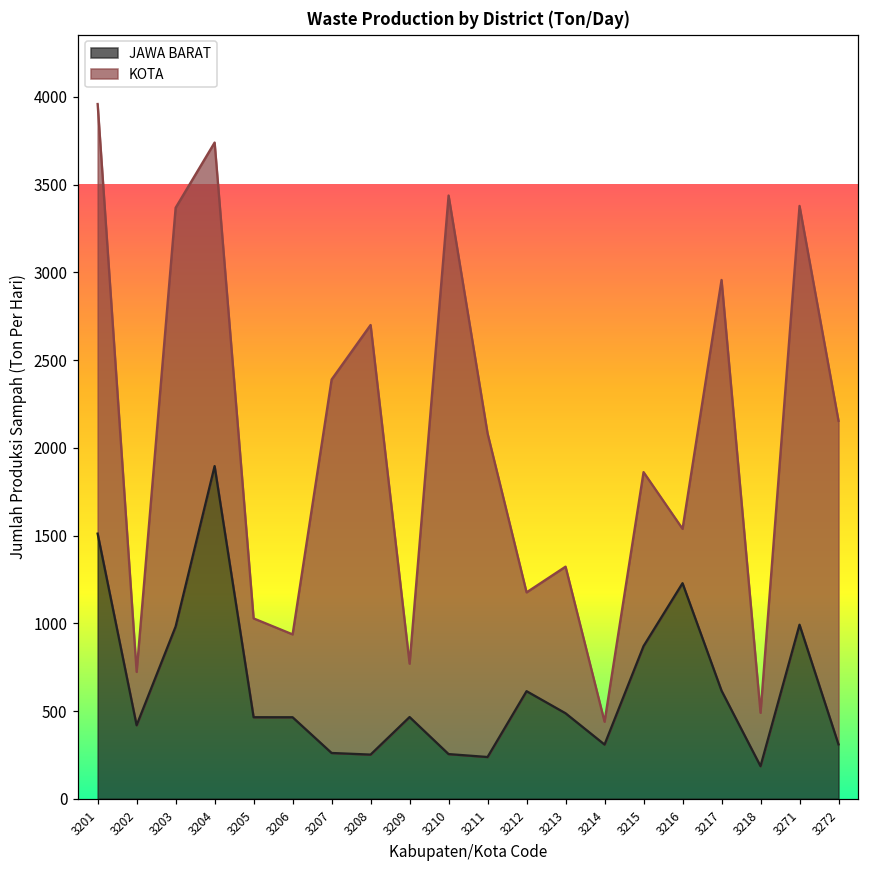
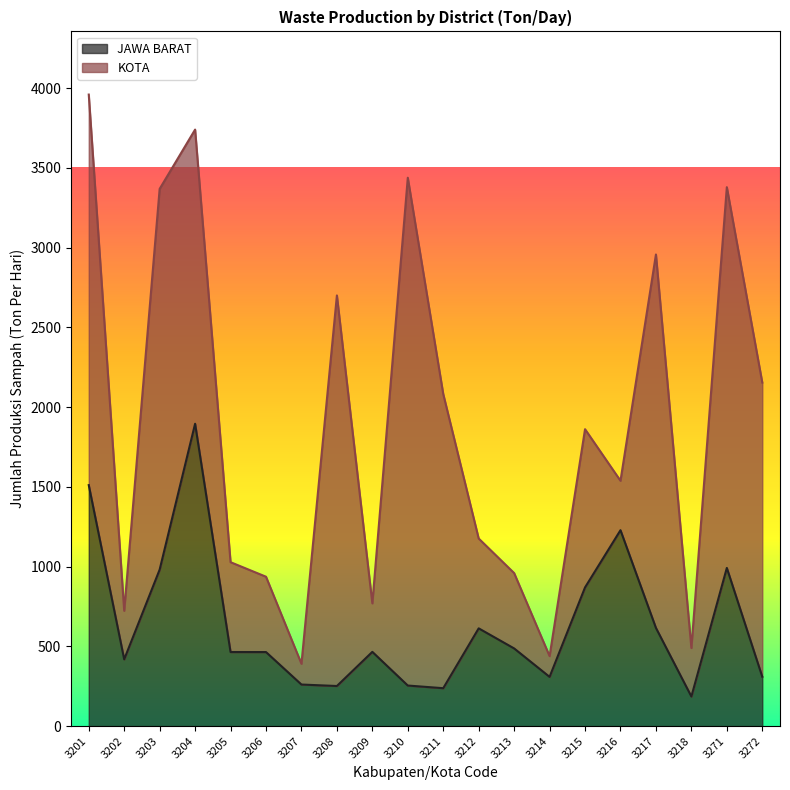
  {
    "JAWA BARAT": {
      "3201": 1510,
      "3202": 420,
      "3203": 980,
      "3204": 1900,
      "3205": 460,
      "3206": 460,
      "3207": 260,
      "3208": 250,
      "3209": 470,
      "3210": 250,
      "3211": 240,
      "3212": 610,
      "3213": 490,
      "3214": 310,
      "3215": 870,
      "3216": 1230,
      "3217": 620,
      "3218": 190,
      "3271": 990,
      "3272": 310
    },
    "KOTA": {
      "3201": 2450,
      "3202": 300,
      "3203": 2390,
      "3204": 1840,
      "3205": 560,
      "3206": 470,
-     "3207": 2130,
+     "3207": 130,
      "3208": 2450,
      "3209": 300,
      "3210": 3180,
      "3211": 1840,
      "3212": 560,
-     "3213": 840,
+     "3213": 470,
      "3214": 130,
      "3215": 990,
      "3216": 310,
      "3217": 2340,
      "3218": 300,
      "3271": 2390,
      "3272": 1840
    }
  }
